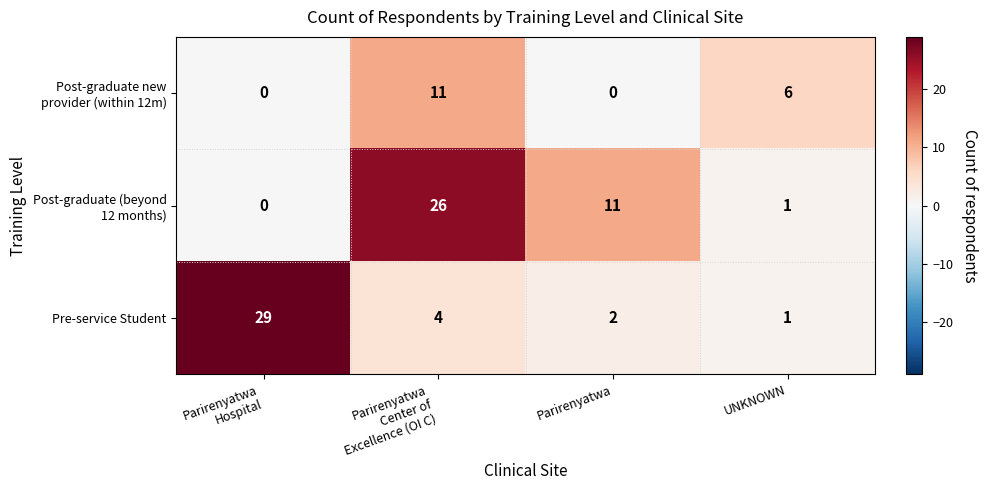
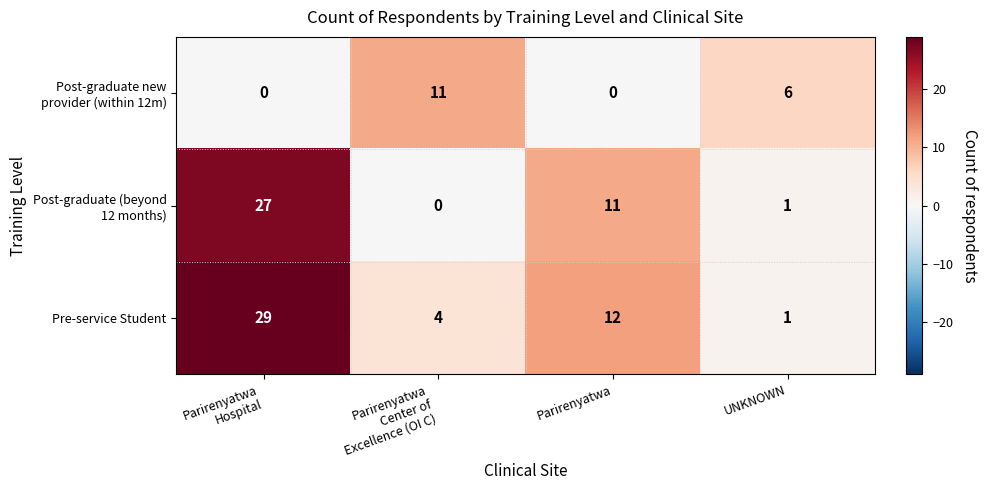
  {
    "Post-graduate new provider (within 12m)": {
      "Parirenyatwa Hospital": 0,
      "Parirenyatwa Center of Excellence (OI C)": 11,
      "Parirenyatwa": 0,
      "UNKNOWN": 6
    },
    "Post-graduate (beyond 12 months)": {
-     "Parirenyatwa Hospital": 0,
-     "Parirenyatwa Center of Excellence (OI C)": 26,
+     "Parirenyatwa Hospital": 27,
+     "Parirenyatwa Center of Excellence (OI C)": 0,
      "Parirenyatwa": 11,
      "UNKNOWN": 1
    },
    "Pre-service Student": {
      "Parirenyatwa Hospital": 29,
      "Parirenyatwa Center of Excellence (OI C)": 4,
-     "Parirenyatwa": 2,
+     "Parirenyatwa": 12,
      "UNKNOWN": 1
    }
  }
